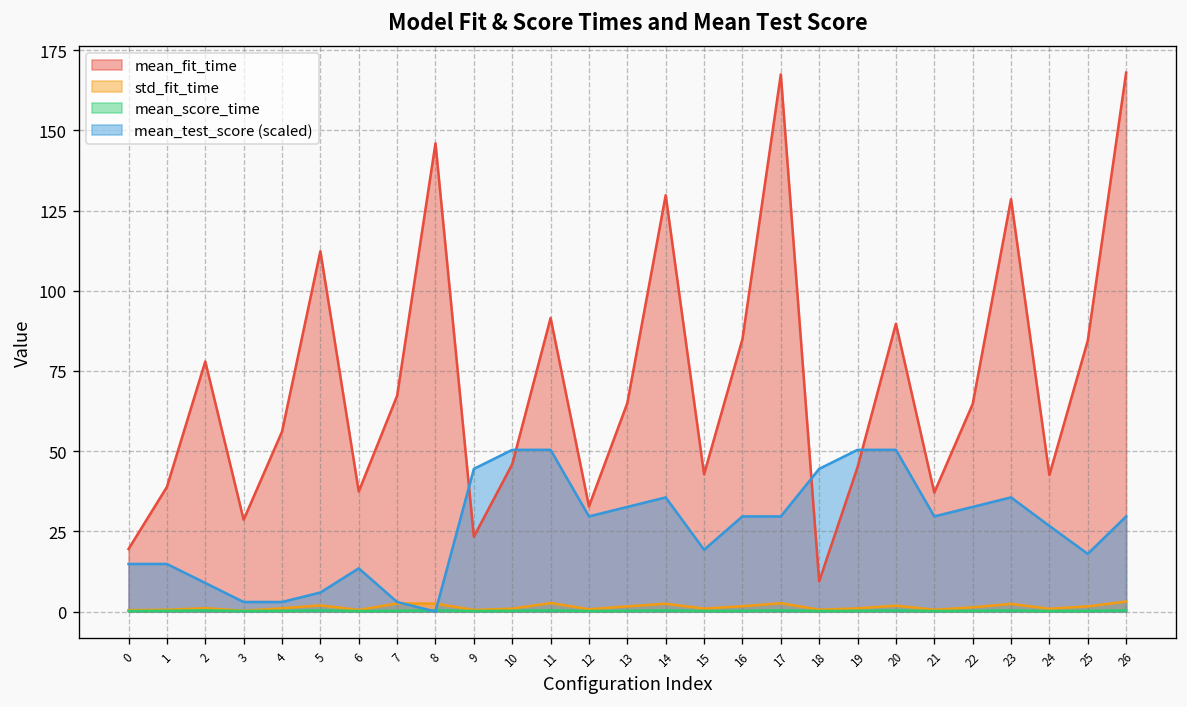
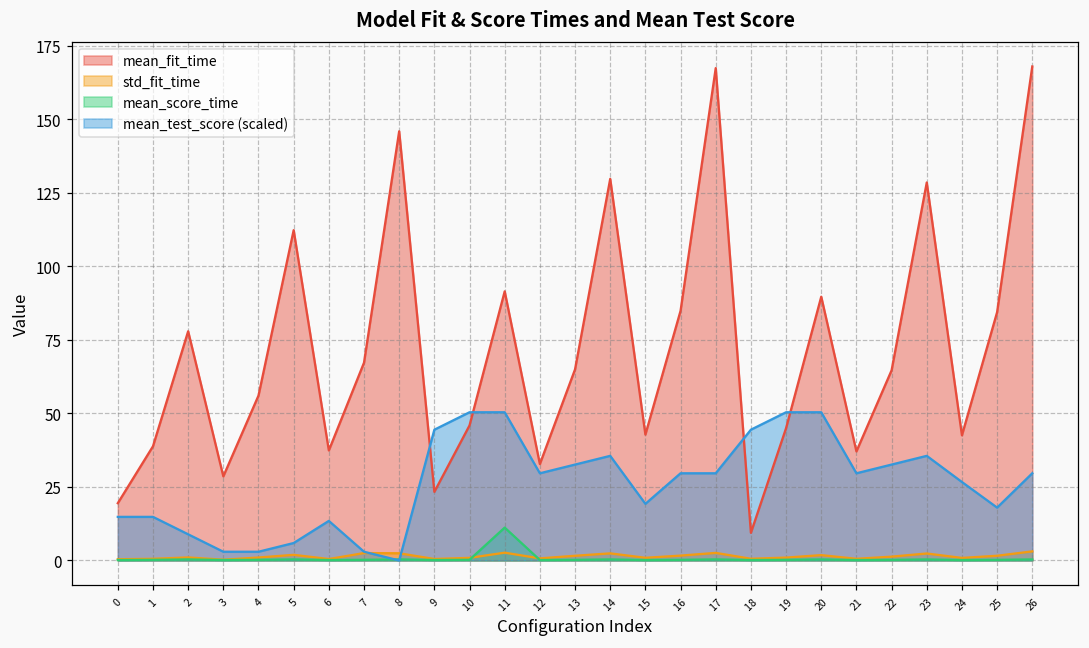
  {
    "mean_fit_time": {
      "0": 19,
      "1": 39,
      "2": 78,
      "3": 29,
      "4": 56,
      "5": 112,
      "6": 37,
      "7": 67,
      "8": 146,
      "9": 23,
      "10": 46,
      "11": 92,
      "12": 33,
      "13": 65,
      "14": 130,
      "15": 43,
      "16": 85,
      "17": 167,
      "18": 9,
      "19": 45,
      "20": 90,
      "21": 37,
      "22": 65,
      "23": 129,
      "24": 43,
      "25": 84,
      "26": 168
    },
    "std_fit_time": {
      "5": 2,
      "8": 2,
      "11": 3,
      "13": 2,
      "14": 2,
      "16": 2,
      "17": 3,
      "20": 2,
      "22": 1,
      "23": 2,
      "25": 2,
      "26": 3
    },
    "mean_score_time": {
      "5": 0,
      "7": 0,
-     "11": 0,
+     "11": 11,
      "13": 0,
      "14": 0,
      "16": 0,
      "17": 0,
      "20": 0,
      "22": 0,
      "23": 0,
      "25": 0,
      "26": 0
    },
    "mean_test_score (scaled)": {
      "0": 15,
      "1": 15,
      "2": 9,
      "3": 3,
      "4": 3,
      "5": 6,
      "6": 13,
      "9": 44,
      "10": 50,
      "11": 50,
      "12": 30,
      "13": 33,
      "14": 36,
      "15": 19,
      "16": 30,
      "17": 30,
      "18": 44,
      "19": 50,
      "20": 50,
      "21": 30,
      "22": 33,
      "23": 36,
      "24": 27,
      "25": 18,
      "26": 30
    }
  }
